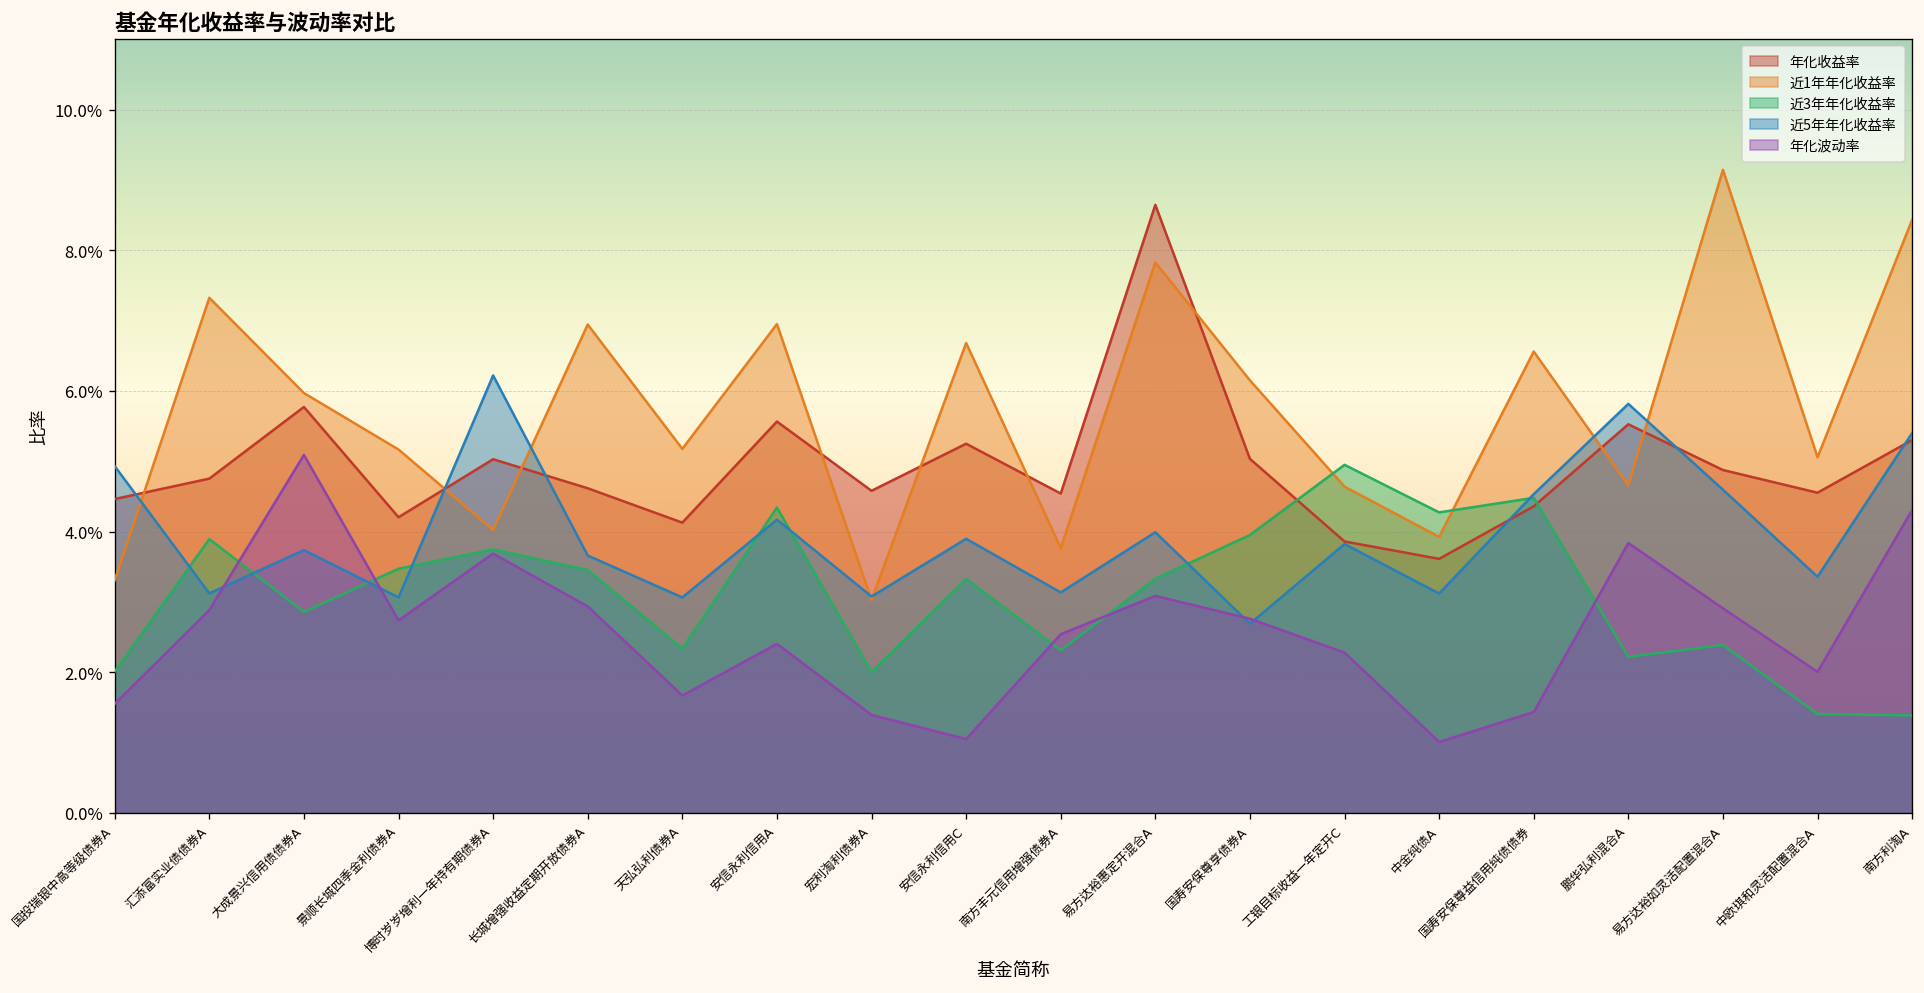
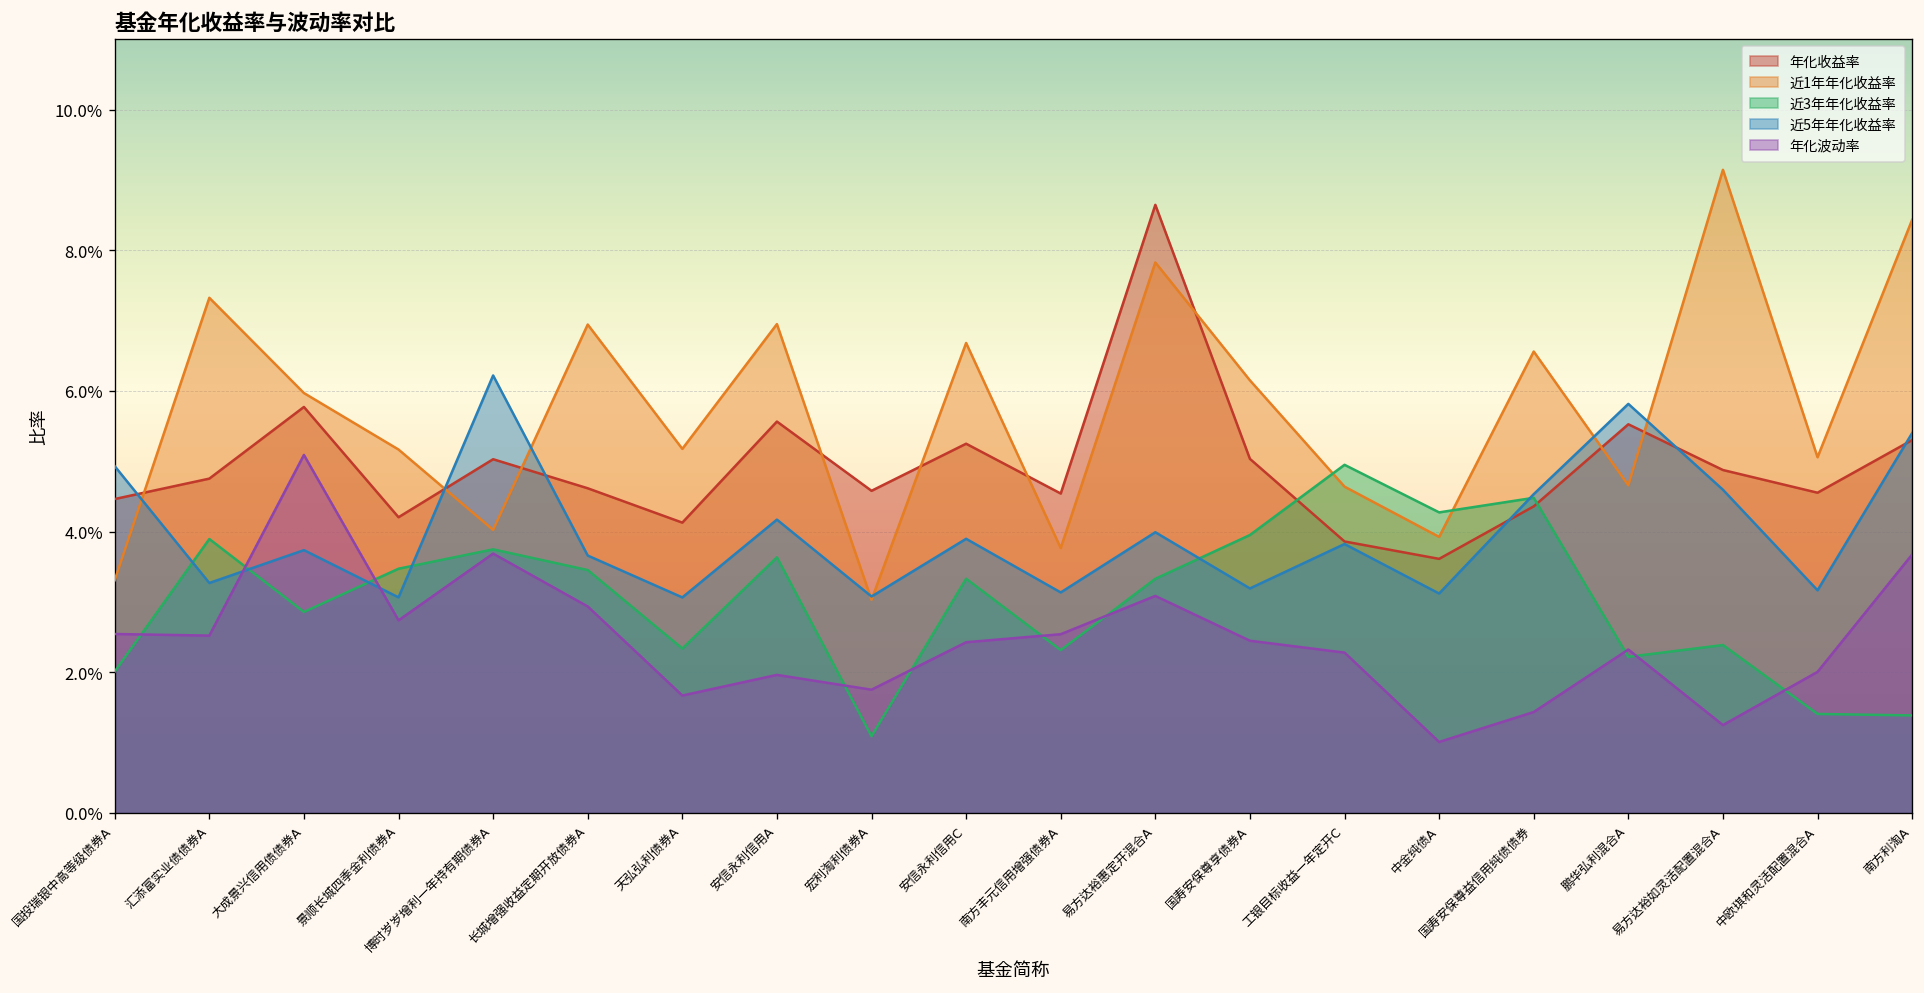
  {
    "近3年年化收益率": {
      "国投瑞银中高等级债券A": "2.0%",
      "汇添富实业债债券A": "3.9%",
      "大成景兴信用债债券A": "2.9%",
      "景顺长城四季金利债券A": "3.5%",
      "博时岁岁增利一年持有期债券A": "3.8%",
      "长城增强收益定期开放债券A": "3.5%",
      "天弘弘利债券A": "2.3%",
-     "安信永利信用A": "4.3%",
-     "宏利淘利债券A": "2.0%",
+     "安信永利信用A": "3.6%",
+     "宏利淘利债券A": "1.1%",
      "安信永利信用C": "3.3%",
      "南方丰元信用增强债券A": "2.3%",
      "易方达裕惠定开混合A": "3.3%",
      "国寿安保尊享债券A": "4.0%",
      "工银目标收益一年定开C": "5.0%",
      "中金纯债A": "4.3%",
      "国寿安保尊益信用纯债债券": "4.5%",
      "鹏华弘利混合A": "2.2%",
      "易方达裕如灵活配置混合A": "2.4%",
      "中欧琪和灵活配置混合A": "1.4%",
      "南方利淘A": "1.4%"
    },
    "近5年年化收益率": {
      "国投瑞银中高等级债券A": "4.9%",
-     "汇添富实业债债券A": "3.1%",
+     "汇添富实业债债券A": "3.3%",
      "大成景兴信用债债券A": "3.7%",
      "景顺长城四季金利债券A": "3.1%",
      "博时岁岁增利一年持有期债券A": "6.2%",
      "长城增强收益定期开放债券A": "3.7%",
      "天弘弘利债券A": "3.1%",
      "安信永利信用A": "4.2%",
      "宏利淘利债券A": "3.1%",
      "安信永利信用C": "3.9%",
      "南方丰元信用增强债券A": "3.1%",
      "易方达裕惠定开混合A": "4.0%",
-     "国寿安保尊享债券A": "2.7%",
+     "国寿安保尊享债券A": "3.2%",
      "中金纯债A": "3.1%",
      "国寿安保尊益信用纯债债券": "4.5%",
      "鹏华弘利混合A": "5.8%",
      "易方达裕如灵活配置混合A": "4.6%",
-     "中欧琪和灵活配置混合A": "3.4%",
+     "中欧琪和灵活配置混合A": "3.2%",
      "南方利淘A": "5.4%"
    },
    "年化波动率": {
-     "国投瑞银中高等级债券A": "1.6%",
-     "汇添富实业债债券A": "2.9%",
+     "国投瑞银中高等级债券A": "2.5%",
+     "汇添富实业债债券A": "2.5%",
      "大成景兴信用债债券A": "5.1%",
      "景顺长城四季金利债券A": "2.7%",
      "博时岁岁增利一年持有期债券A": "3.7%",
      "长城增强收益定期开放债券A": "2.9%",
      "天弘弘利债券A": "1.7%",
-     "安信永利信用A": "2.4%",
-     "宏利淘利债券A": "1.4%",
-     "安信永利信用C": "1.1%",
+     "安信永利信用A": "2.0%",
+     "宏利淘利债券A": "1.8%",
+     "安信永利信用C": "2.4%",
      "南方丰元信用增强债券A": "2.5%",
      "易方达裕惠定开混合A": "3.1%",
-     "国寿安保尊享债券A": "2.8%",
+     "国寿安保尊享债券A": "2.5%",
      "工银目标收益一年定开C": "2.3%",
      "中金纯债A": "1.0%",
      "国寿安保尊益信用纯债债券": "1.4%",
-     "鹏华弘利混合A": "3.8%",
-     "易方达裕如灵活配置混合A": "2.9%",
+     "鹏华弘利混合A": "2.3%",
+     "易方达裕如灵活配置混合A": "1.3%",
      "中欧琪和灵活配置混合A": "2.0%",
-     "南方利淘A": "4.3%"
+     "南方利淘A": "3.7%"
    }
  }
